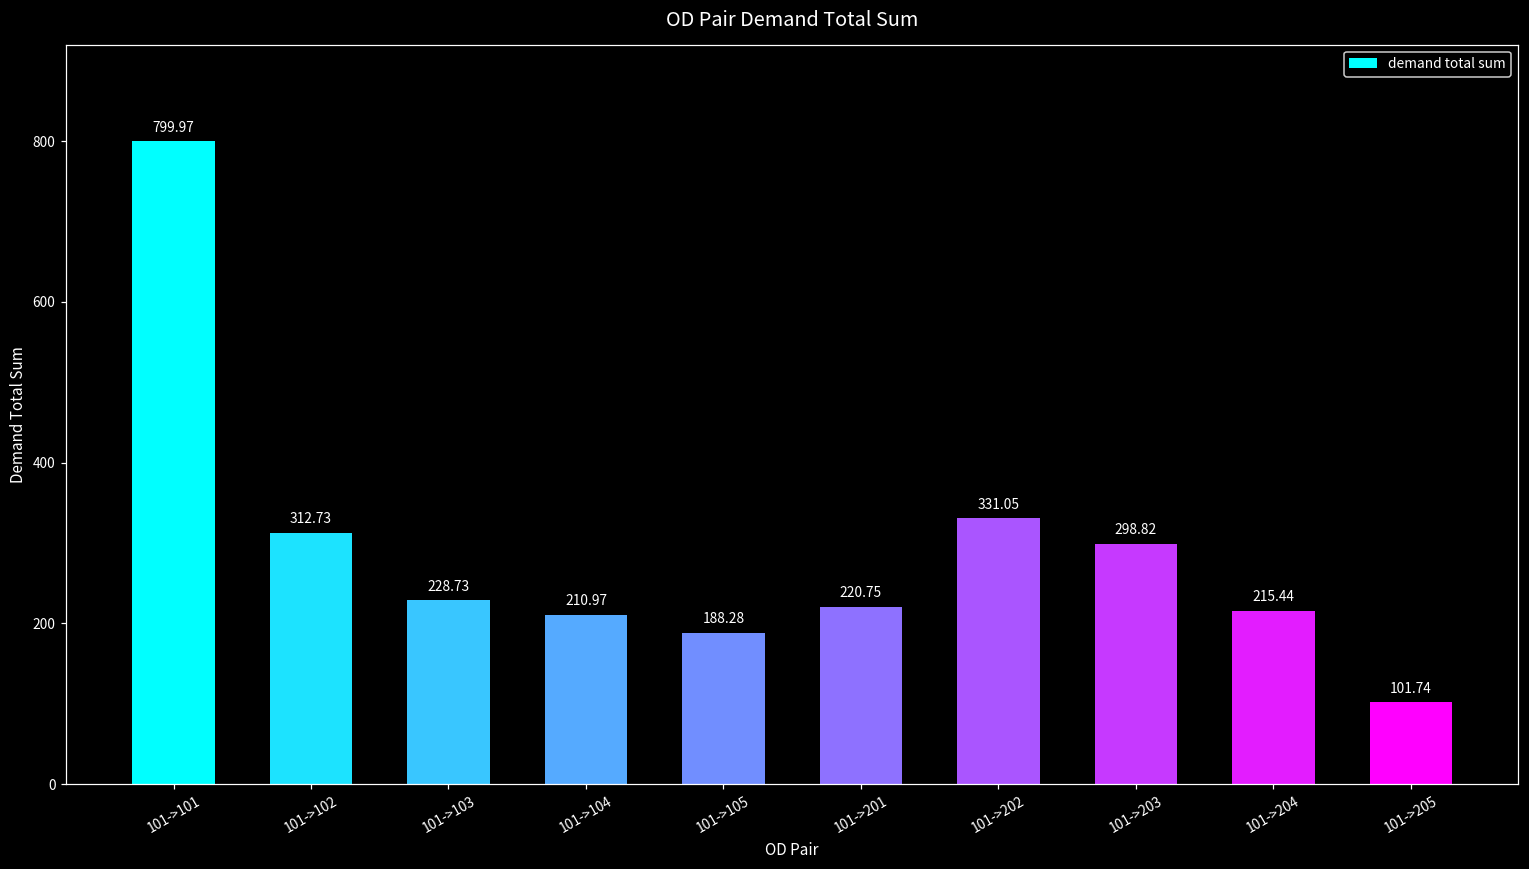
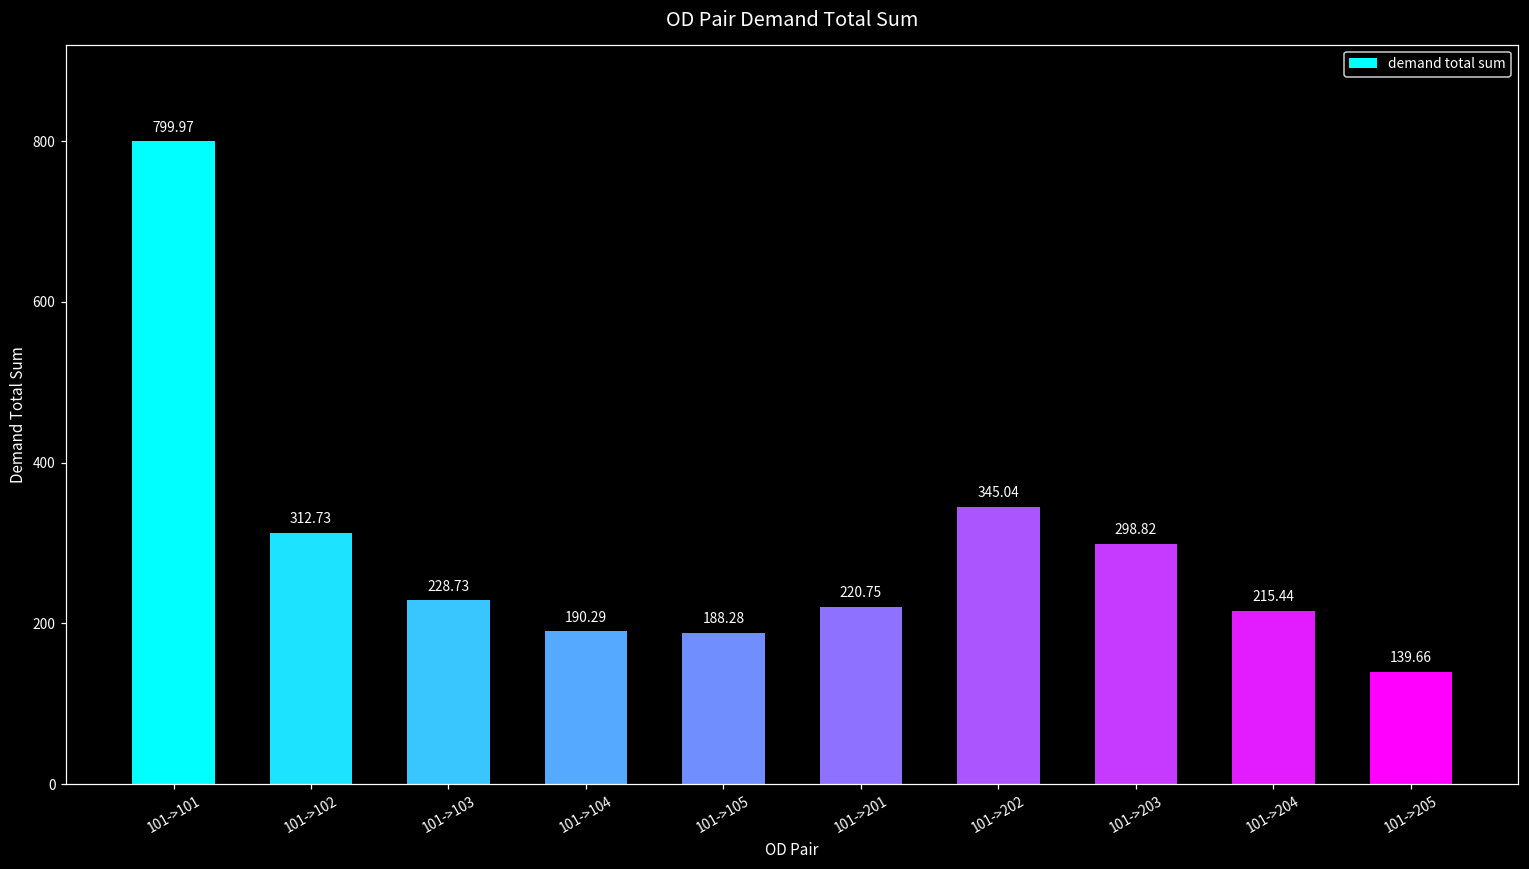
  {
    "101->101": 799.97,
    "101->102": 312.73,
    "101->103": 228.73,
-   "101->104": 210.97,
+   "101->104": 190.29,
    "101->105": 188.28,
    "101->201": 220.75,
-   "101->202": 331.05,
+   "101->202": 345.04,
    "101->203": 298.82,
    "101->204": 215.44,
-   "101->205": 101.74
+   "101->205": 139.66
  }
